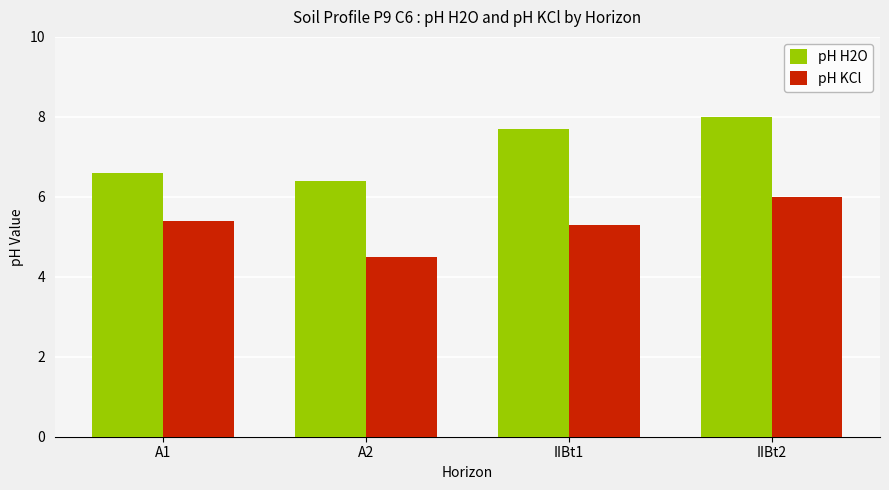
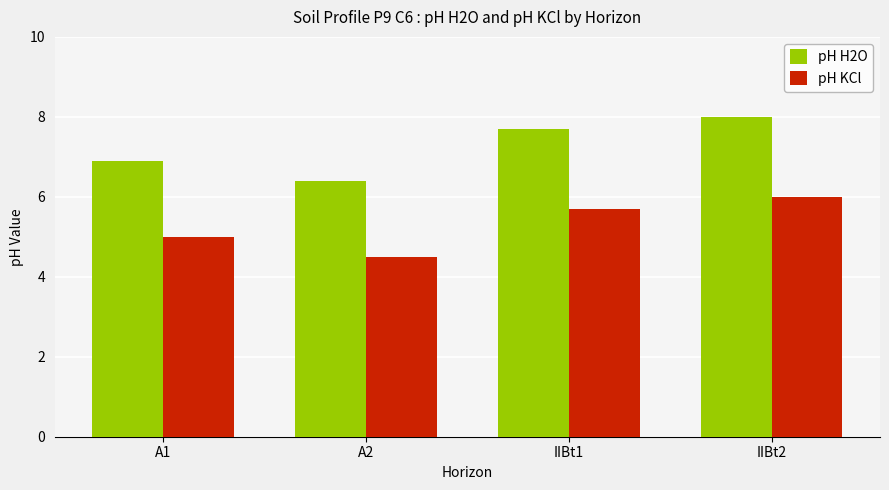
  {
    "pH H2O": {
-     "A1": 6.6,
+     "A1": 6.9,
      "A2": 6.4,
      "IIBt1": 7.7,
      "IIBt2": 8.0
    },
    "pH KCl": {
-     "A1": 5.4,
+     "A1": 5.0,
      "A2": 4.5,
-     "IIBt1": 5.3,
+     "IIBt1": 5.7,
      "IIBt2": 6.0
    }
  }
